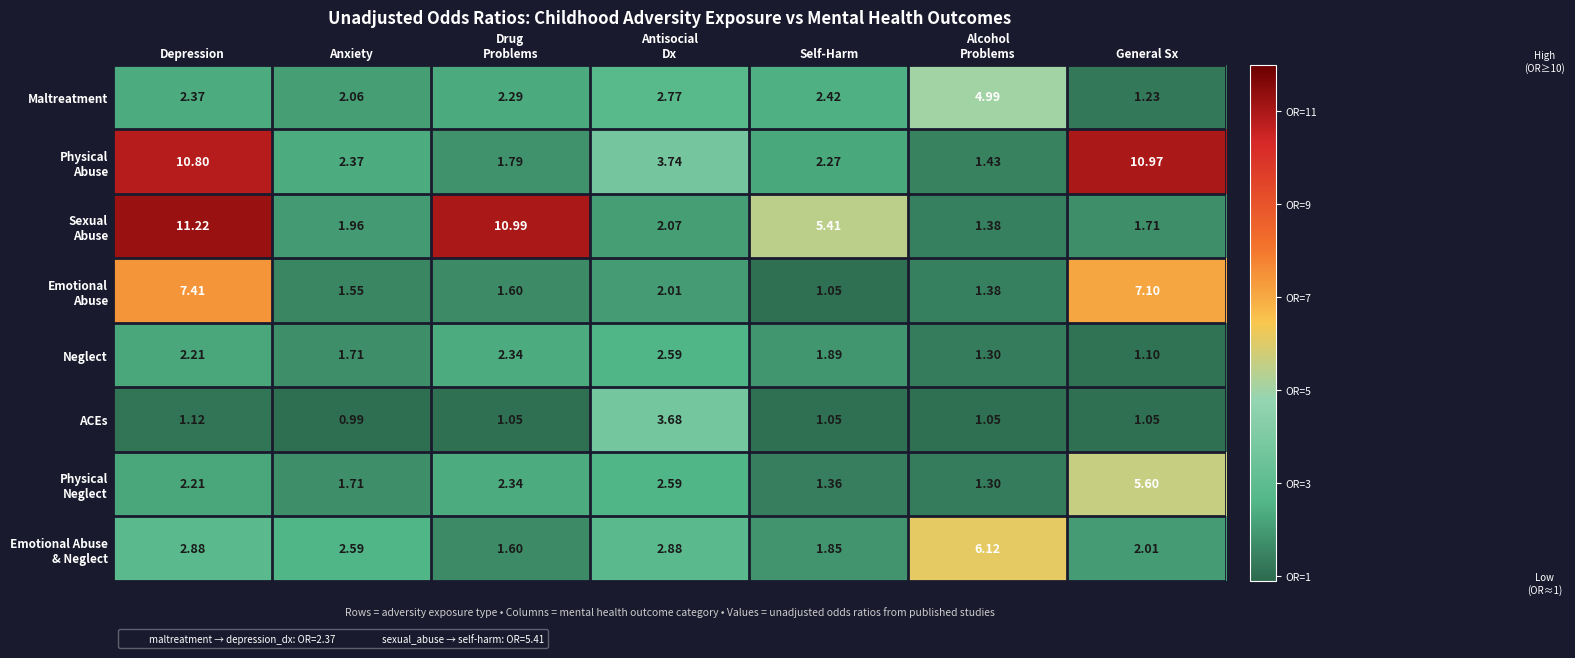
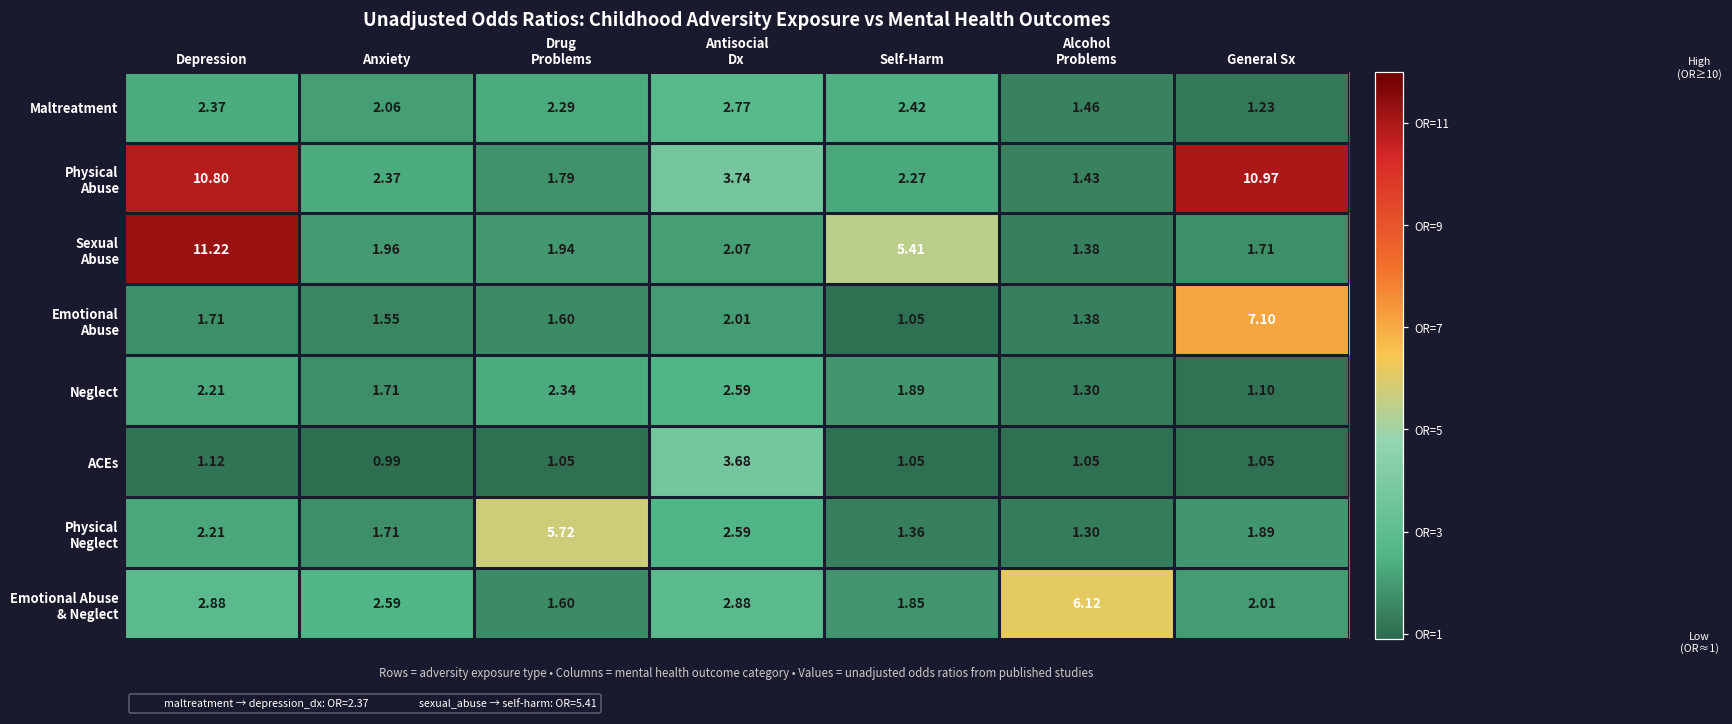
  {
    "Maltreatment": {
      "Anxiety": 2.06,
      "Drug Problems": 2.29,
      "Antisocial Dx": 2.77,
      "Self-Harm": 2.42,
-     "Alcohol Problems": 4.99,
+     "Alcohol Problems": 1.46,
      "General Sx": 1.23
    },
    "Physical Abuse": {
      "Depression": 10.80,
      "Anxiety": 2.37,
      "Drug Problems": 1.79,
      "Antisocial Dx": 3.74,
      "Self-Harm": 2.27,
      "Alcohol Problems": 1.43,
      "General Sx": 10.97
    },
    "Sexual Abuse": {
      "Depression": 11.22,
      "Anxiety": 1.96,
-     "Drug Problems": 10.99,
+     "Drug Problems": 1.94,
      "Antisocial Dx": 2.07,
      "Alcohol Problems": 1.38,
      "General Sx": 1.71
    },
    "Emotional Abuse": {
-     "Depression": 7.41,
+     "Depression": 1.71,
      "Anxiety": 1.55,
      "Drug Problems": 1.60,
      "Antisocial Dx": 2.01,
      "Self-Harm": 1.05,
      "Alcohol Problems": 1.38,
      "General Sx": 7.10
    },
    "Neglect": {
      "Depression": 2.21,
      "Anxiety": 1.71,
      "Drug Problems": 2.34,
      "Antisocial Dx": 2.59,
      "Self-Harm": 1.89,
      "Alcohol Problems": 1.30,
      "General Sx": 1.10
    },
    "ACEs": {
      "Depression": 1.12,
      "Anxiety": 0.99,
      "Drug Problems": 1.05,
      "Antisocial Dx": 3.68,
      "Self-Harm": 1.05,
      "Alcohol Problems": 1.05,
      "General Sx": 1.05
    },
    "Physical Neglect": {
      "Depression": 2.21,
      "Anxiety": 1.71,
-     "Drug Problems": 2.34,
+     "Drug Problems": 5.72,
      "Antisocial Dx": 2.59,
      "Self-Harm": 1.36,
      "Alcohol Problems": 1.30,
-     "General Sx": 5.60
+     "General Sx": 1.89
    },
    "Emotional Abuse & Neglect": {
      "Depression": 2.88,
      "Anxiety": 2.59,
      "Drug Problems": 1.60,
      "Antisocial Dx": 2.88,
      "Self-Harm": 1.85,
      "Alcohol Problems": 6.12,
      "General Sx": 2.01
    }
  }
